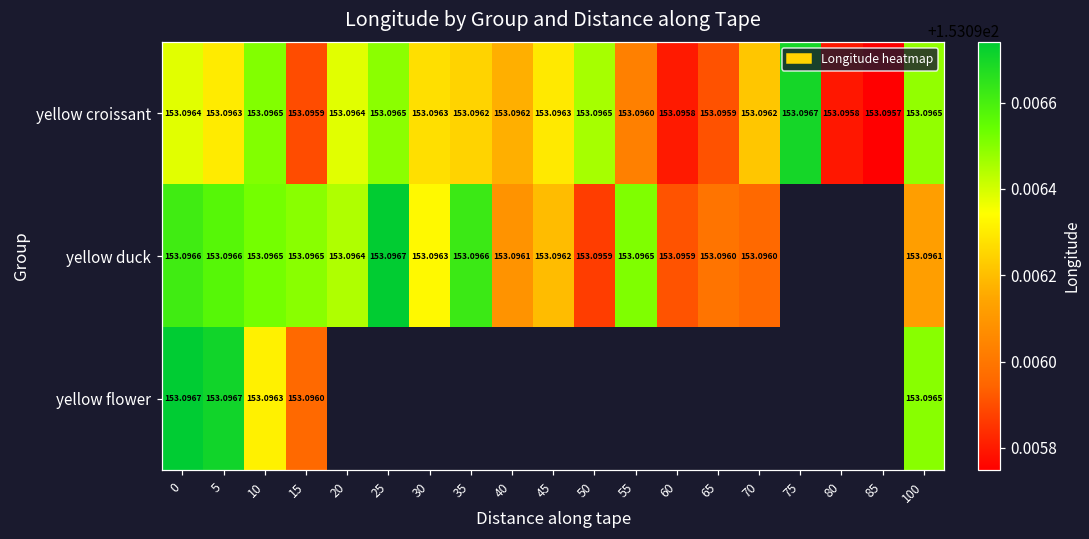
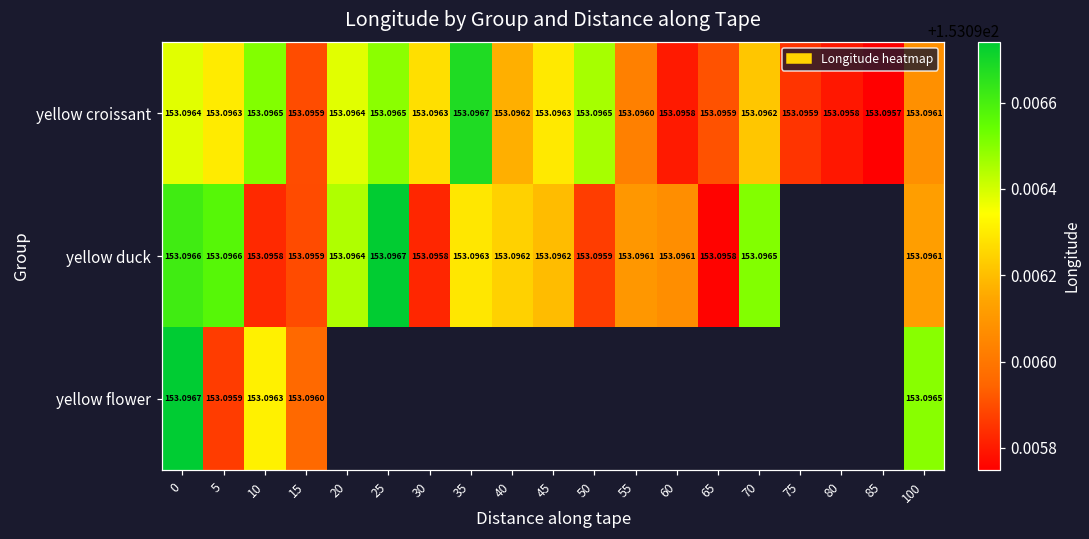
  {
    "yellow croissant": {
      "0": 153.0964,
      "5": 153.0963,
      "10": 153.0965,
      "15": 153.0959,
      "20": 153.0964,
      "25": 153.0965,
      "30": 153.0963,
-     "35": 153.0962,
+     "35": 153.0967,
      "40": 153.0962,
      "45": 153.0963,
      "50": 153.0965,
      "55": 153.0960,
      "60": 153.0958,
      "65": 153.0959,
      "70": 153.0962,
-     "75": 153.0967,
+     "75": 153.0959,
      "80": 153.0958,
      "85": 153.0957,
-     "100": 153.0965
+     "100": 153.0961
    },
    "yellow duck": {
      "0": 153.0966,
      "5": 153.0966,
-     "10": 153.0965,
-     "15": 153.0965,
+     "10": 153.0958,
+     "15": 153.0959,
      "20": 153.0964,
      "25": 153.0967,
-     "30": 153.0963,
-     "35": 153.0966,
-     "40": 153.0961,
+     "30": 153.0958,
+     "35": 153.0963,
+     "40": 153.0962,
      "45": 153.0962,
      "50": 153.0959,
-     "55": 153.0965,
-     "60": 153.0959,
-     "65": 153.0960,
-     "70": 153.0960,
+     "55": 153.0961,
+     "60": 153.0961,
+     "65": 153.0958,
+     "70": 153.0965,
      "100": 153.0961
    },
    "yellow flower": {
      "0": 153.0967,
-     "5": 153.0967,
+     "5": 153.0959,
      "10": 153.0963,
      "15": 153.0960,
      "100": 153.0965
    }
  }
